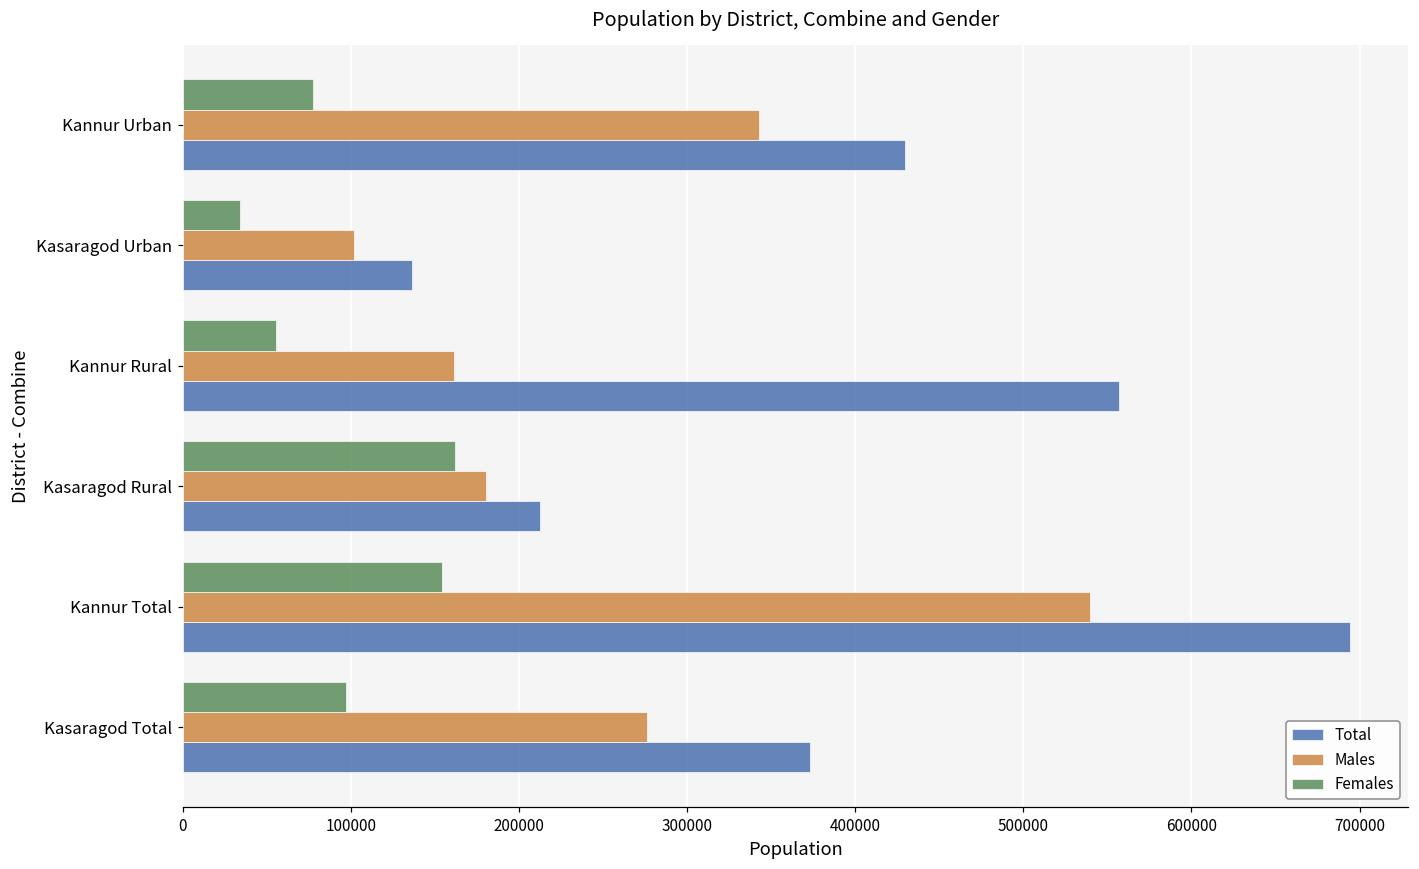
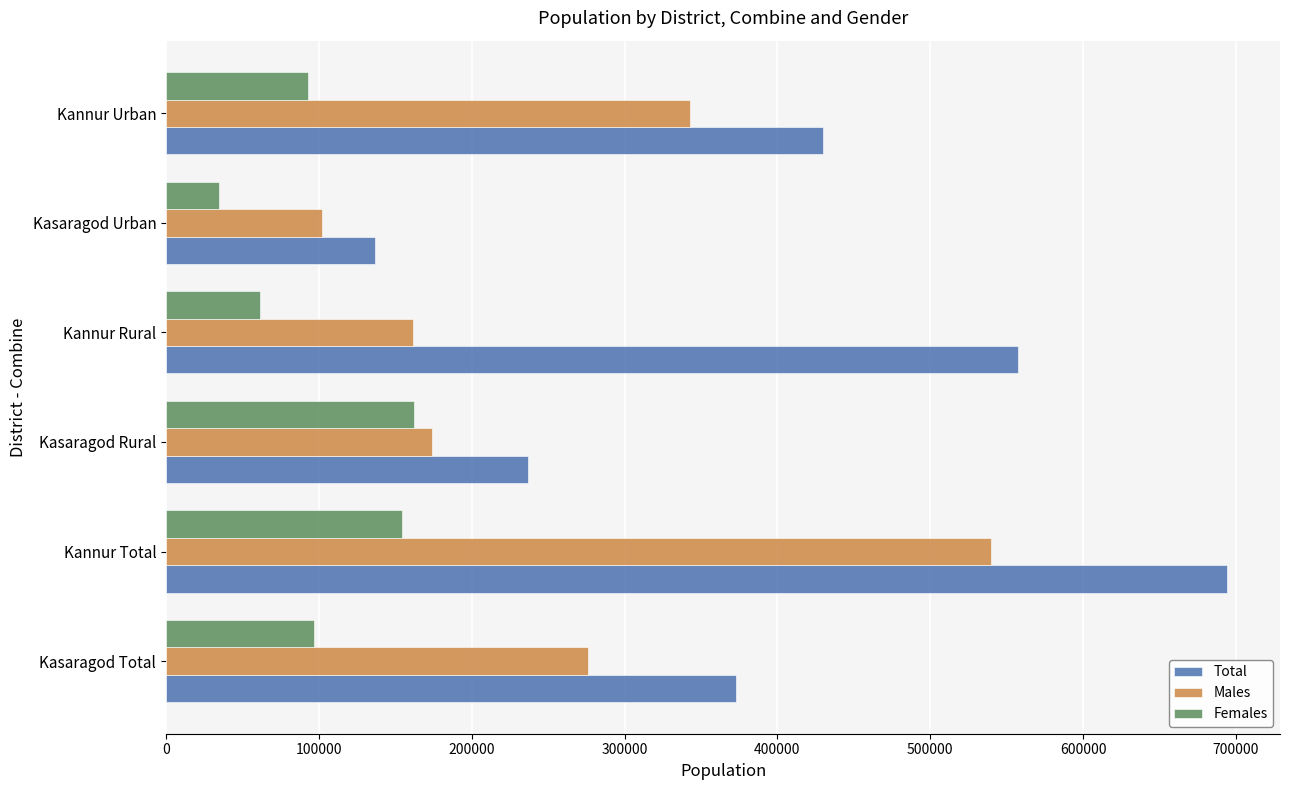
  {
    "Total": {
      "Kannur Urban": 430000,
      "Kasaragod Urban": 137000,
      "Kannur Rural": 557000,
-     "Kasaragod Rural": 212000,
+     "Kasaragod Rural": 237000,
      "Kannur Total": 694000,
      "Kasaragod Total": 373000
    },
    "Males": {
      "Kannur Urban": 343000,
      "Kasaragod Urban": 102000,
      "Kannur Rural": 161000,
-     "Kasaragod Rural": 181000,
+     "Kasaragod Rural": 174000,
      "Kannur Total": 540000,
      "Kasaragod Total": 276000
    },
    "Females": {
-     "Kannur Urban": 77000,
+     "Kannur Urban": 93000,
      "Kasaragod Urban": 34000,
-     "Kannur Rural": 56000,
+     "Kannur Rural": 61000,
      "Kasaragod Rural": 162000,
      "Kannur Total": 154000,
      "Kasaragod Total": 97000
    }
  }
